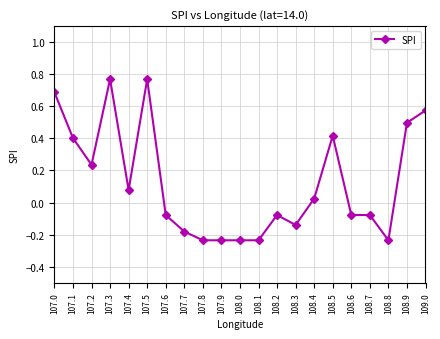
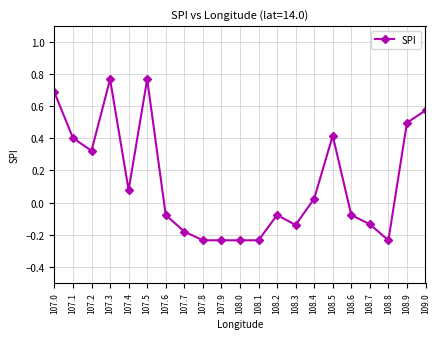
  {
    "107.0": 0.69,
    "107.1": 0.40,
-   "107.2": 0.24,
+   "107.2": 0.32,
    "107.3": 0.77,
    "107.4": 0.08,
    "107.5": 0.77,
    "107.6": -0.08,
    "107.7": -0.18,
    "107.8": -0.24,
    "107.9": -0.24,
    "108.0": -0.24,
    "108.1": -0.24,
    "108.2": -0.08,
    "108.3": -0.14,
    "108.4": 0.02,
    "108.5": 0.42,
    "108.6": -0.08,
-   "108.7": -0.08,
+   "108.7": -0.14,
    "108.8": -0.24,
    "108.9": 0.50,
    "109.0": 0.57
  }
